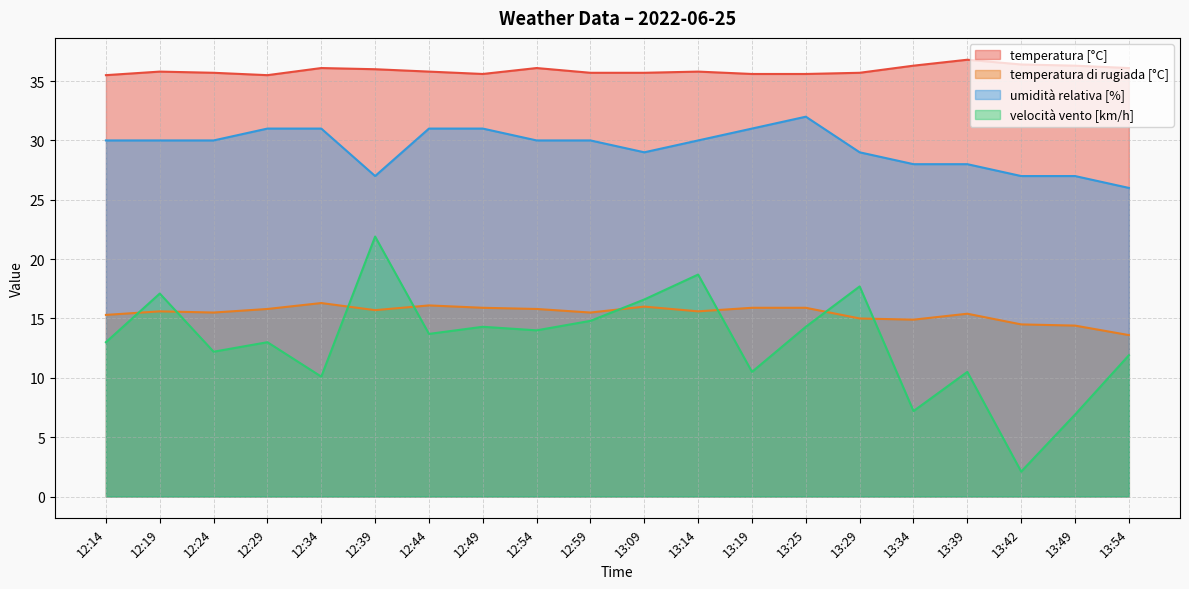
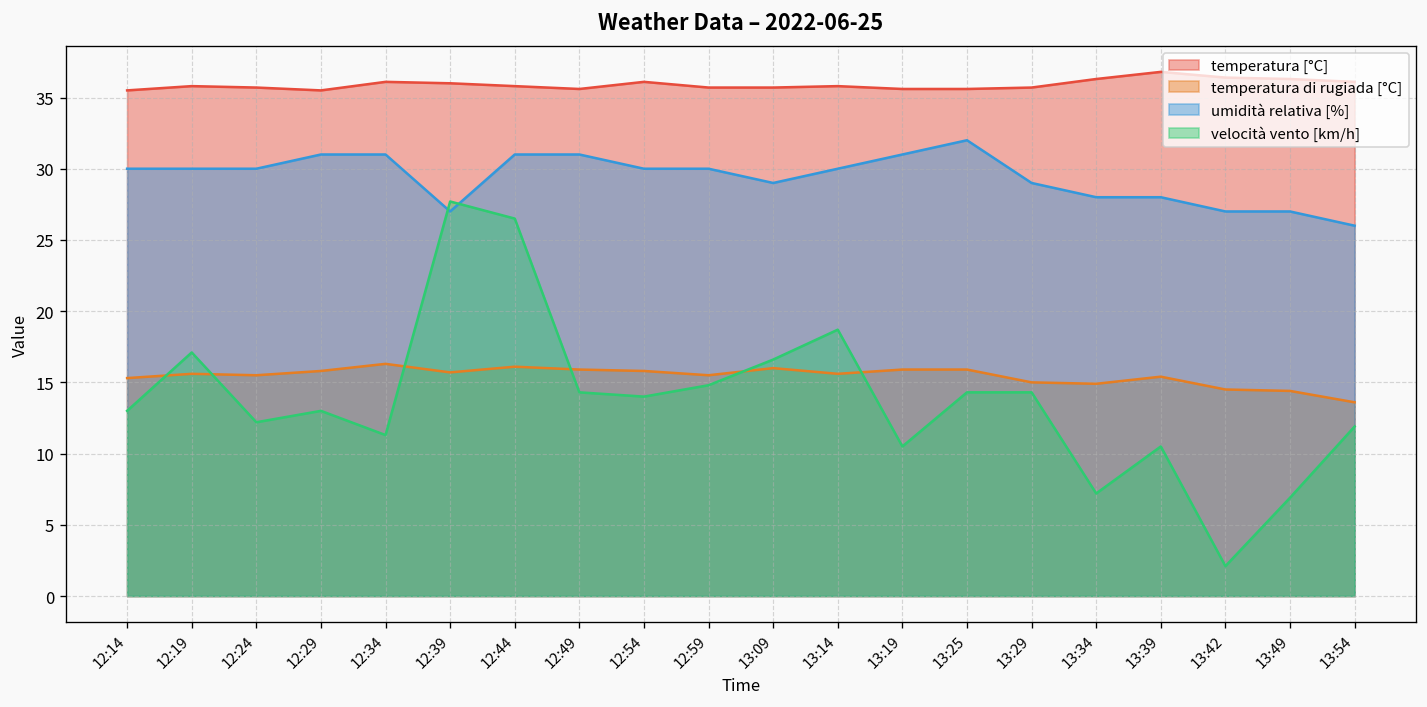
  {
    "umidità relativa [%]": {
      "12:14": 30.0,
      "12:19": 30.0,
      "12:24": 30.0,
      "12:29": 31.0,
      "12:34": 31.0,
      "12:39": 27.0,
      "12:44": 31.0,
      "12:49": 31.0,
      "12:54": 30.0,
      "12:59": 30.0,
      "13:09": 29.0,
      "13:14": 30.0,
      "13:19": 31.0,
      "13:25": 32.0,
      "13:29": 29.0,
      "13:34": 28.0,
      "13:39": 28.0,
      "13:42": 27.0,
      "13:49": 27.0,
      "13:54": 26.0
    },
    "velocità vento [km/h]": {
      "12:14": 13.0,
      "12:19": 17.1,
      "12:24": 12.2,
      "12:29": 13.0,
-     "12:34": 10.1,
-     "12:39": 21.9,
-     "12:44": 13.7,
+     "12:34": 11.3,
+     "12:39": 27.7,
+     "12:44": 26.5,
      "12:49": 14.3,
      "12:54": 14.0,
      "12:59": 14.8,
      "13:09": 16.6,
      "13:14": 18.7,
      "13:19": 10.5,
      "13:25": 14.3,
-     "13:29": 17.7,
+     "13:29": 14.3,
      "13:34": 7.2,
      "13:39": 10.5,
      "13:42": 2.1,
      "13:49": 6.9,
      "13:54": 11.9
    }
  }
